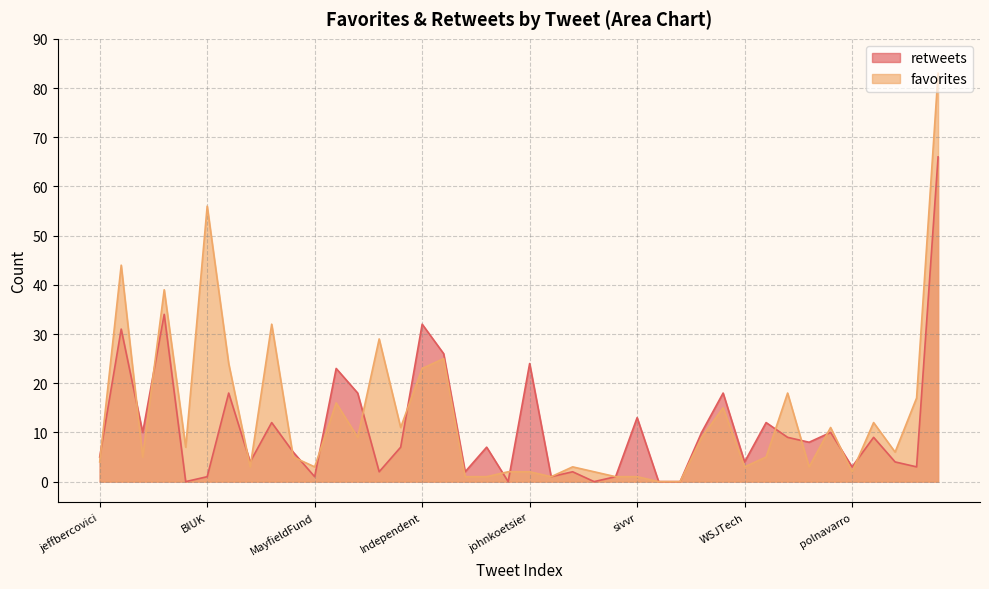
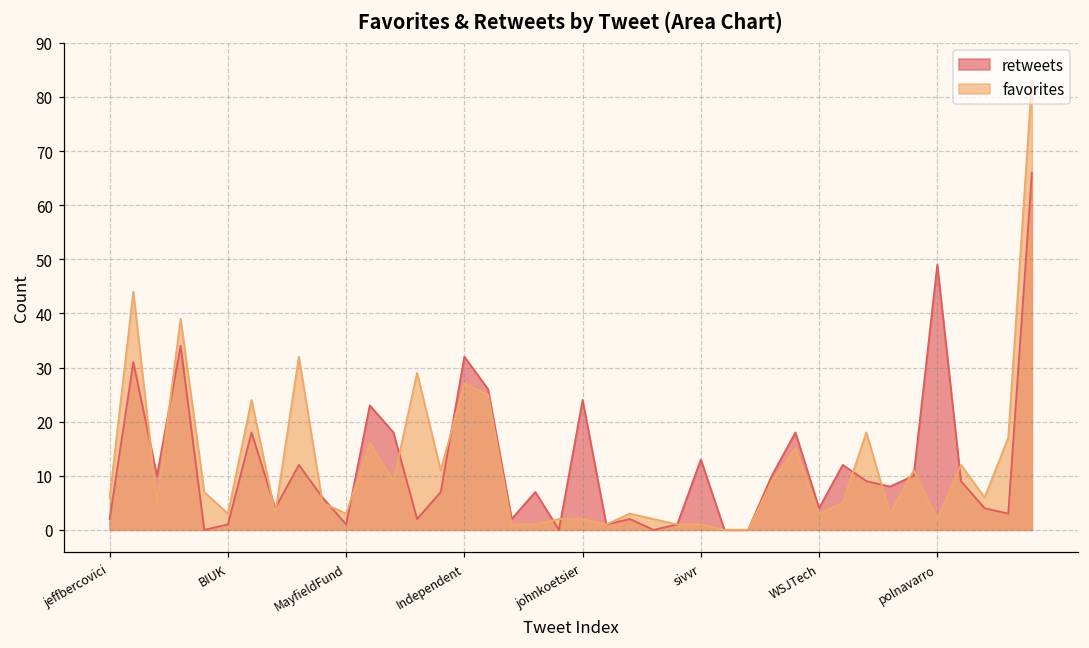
  {
    "retweets": {
-     "jeffbercovici": 5,
+     "jeffbercovici": 2,
      "BIUK": 1,
      "MayfieldFund": 1,
      "Independent": 32,
      "johnkoetsier": 24,
      "sivvr": 13,
      "WSJTech": 4,
-     "polnavarro": 3
+     "polnavarro": 49
    },
    "favorites": {
-     "jeffbercovici": 4,
-     "BIUK": 56,
+     "jeffbercovici": 6,
+     "BIUK": 3,
      "MayfieldFund": 3,
-     "Independent": 23,
+     "Independent": 27,
      "johnkoetsier": 2,
      "sivvr": 1,
      "WSJTech": 3,
      "polnavarro": 2
    }
  }
